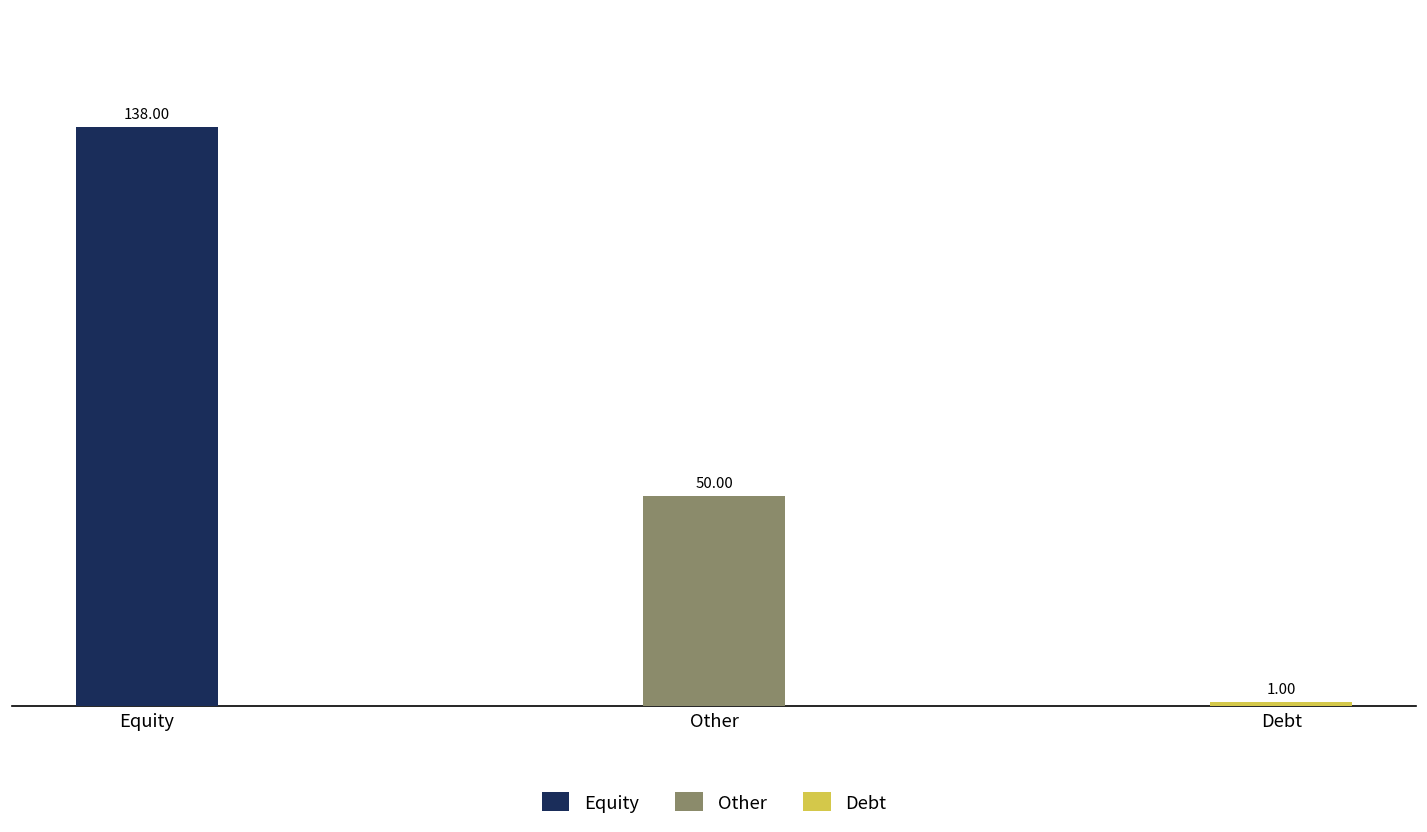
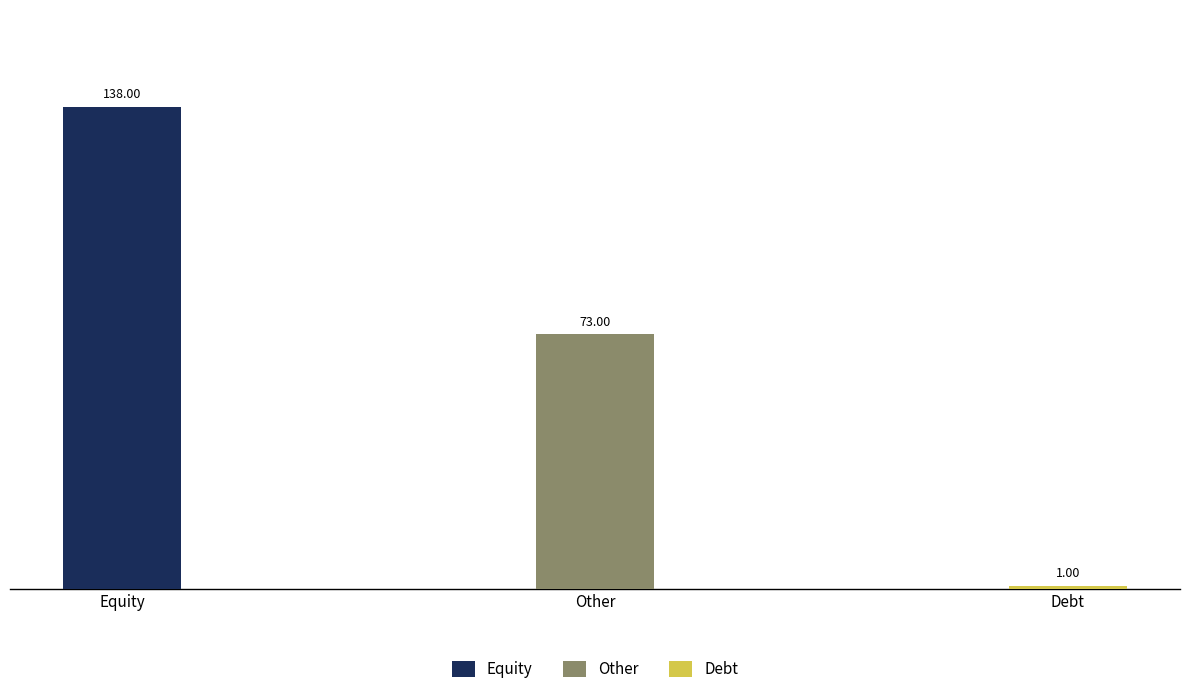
  {
    "Equity": 138.00,
-   "Other": 50.00,
+   "Other": 73.00,
    "Debt": 1.00
  }
